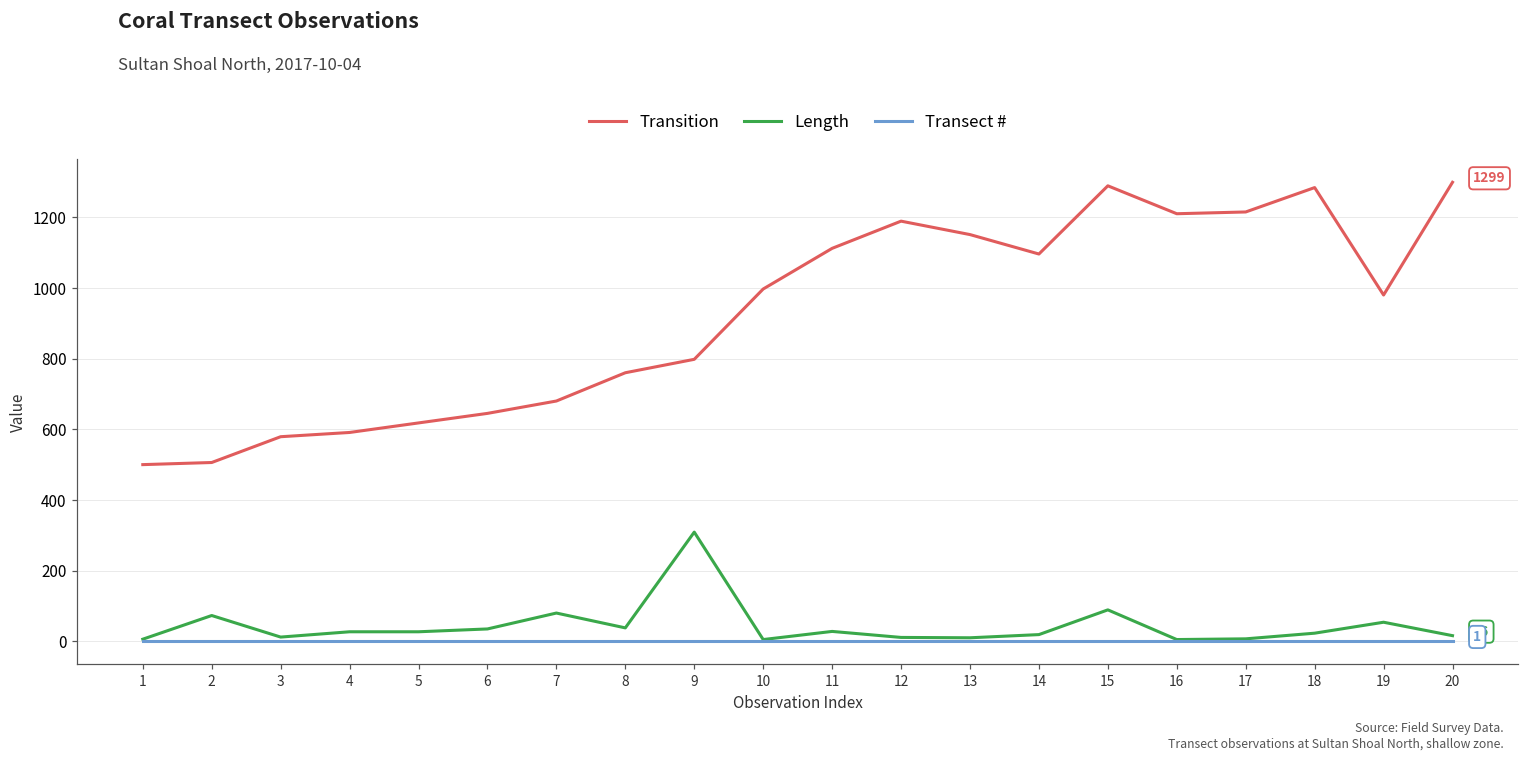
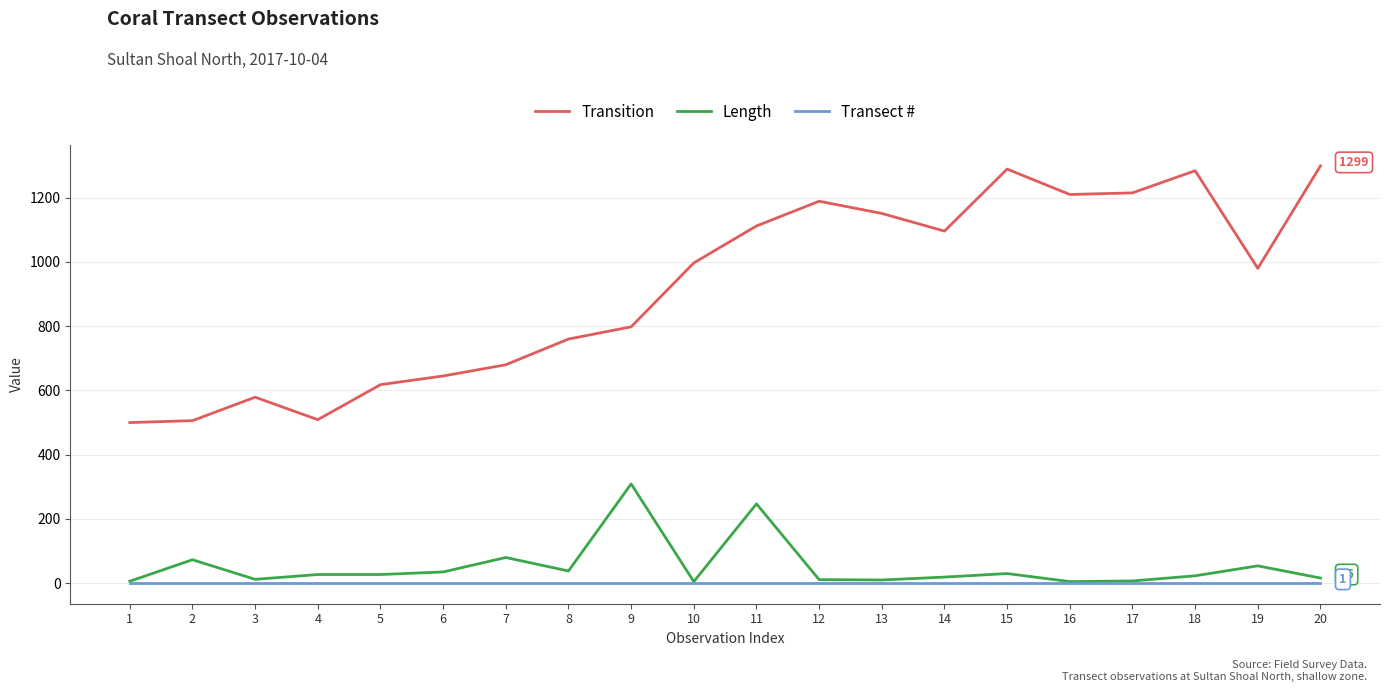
  {
    "Transition": {
      "1": 500,
      "2": 510,
      "3": 580,
-     "4": 590,
+     "4": 510,
      "5": 620,
      "6": 650,
      "7": 680,
      "8": 760,
      "9": 800,
      "10": 1000,
      "11": 1110,
      "12": 1190,
      "13": 1150,
      "14": 1100,
      "15": 1290,
      "16": 1210,
      "17": 1220,
      "18": 1280,
      "19": 980
    },
    "Length": {
      "2": 70,
      "3": 10,
      "4": 30,
      "5": 30,
      "6": 40,
      "7": 80,
      "8": 40,
      "9": 310,
-     "11": 30,
+     "11": 250,
      "12": 10,
      "13": 10,
      "14": 20,
-     "15": 90,
+     "15": 30,
      "18": 20,
      "19": 50
    },
    "Transect #": {
      "2": 0,
      "3": 0,
      "4": 0,
      "5": 0,
      "6": 0,
      "7": 0,
      "8": 0,
      "9": 0,
      "11": 0,
      "12": 0,
      "13": 0,
      "14": 0,
      "15": 0,
      "18": 0,
      "19": 0
    }
  }
